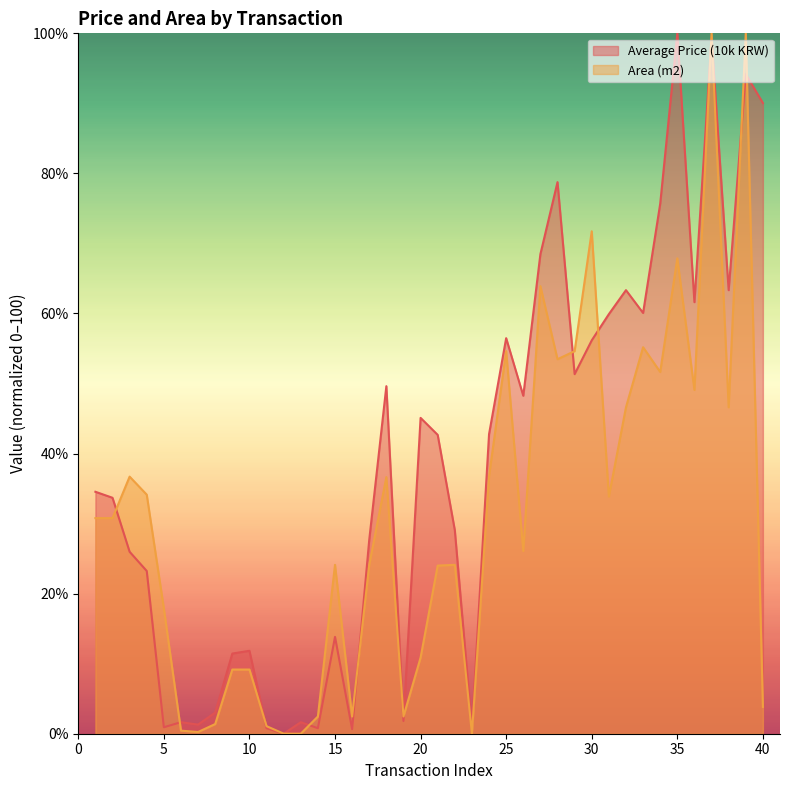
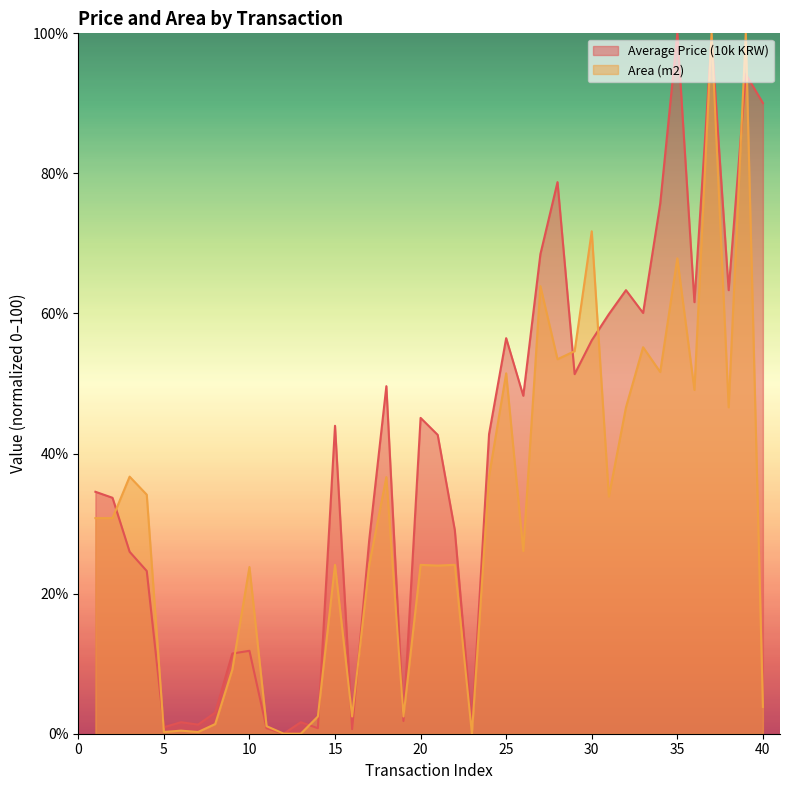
  {
    "Average Price (10k KRW)": {
      "5": "1%",
      "10": "12%",
-     "15": "14%",
+     "15": "44%",
      "20": "45%",
      "25": "56%",
      "30": "56%",
      "35": "100%",
      "40": "90%"
    },
    "Area (m2)": {
-     "5": "18%",
-     "10": "9%",
+     "5": "0%",
+     "10": "24%",
      "15": "24%",
-     "20": "11%",
-     "25": "55%",
+     "20": "24%",
+     "25": "51%",
      "30": "72%",
      "35": "68%",
      "40": "4%"
    }
  }
